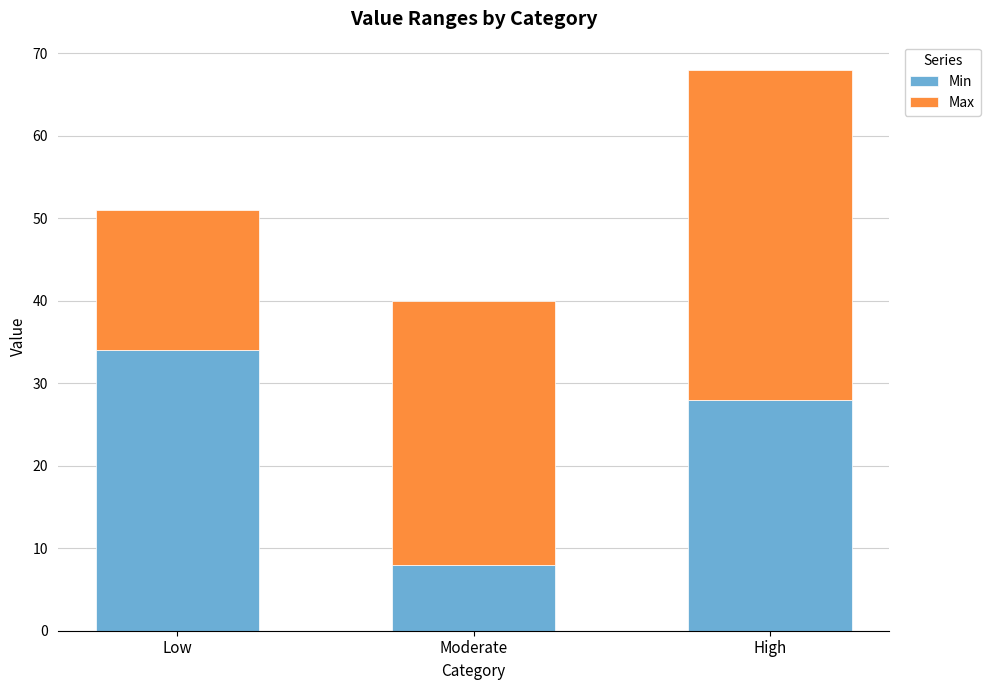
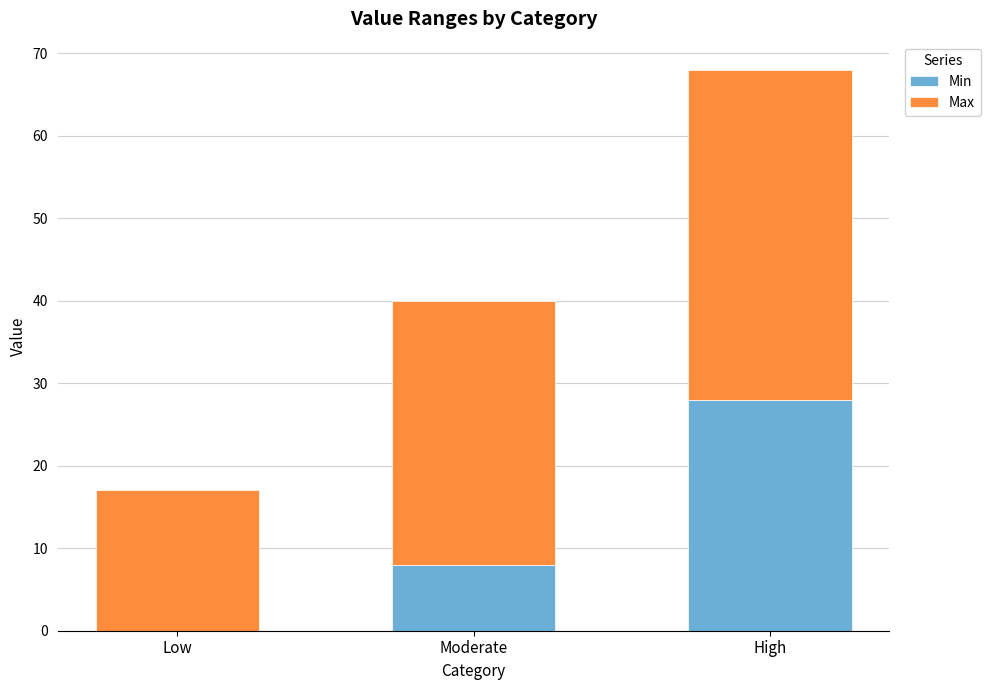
  {
    "Min": {
-     "Low": 34,
+     "Low": 0,
      "Moderate": 8,
      "High": 28
    },
    "Max": {
      "Low": 17,
      "Moderate": 32,
      "High": 40
    }
  }
